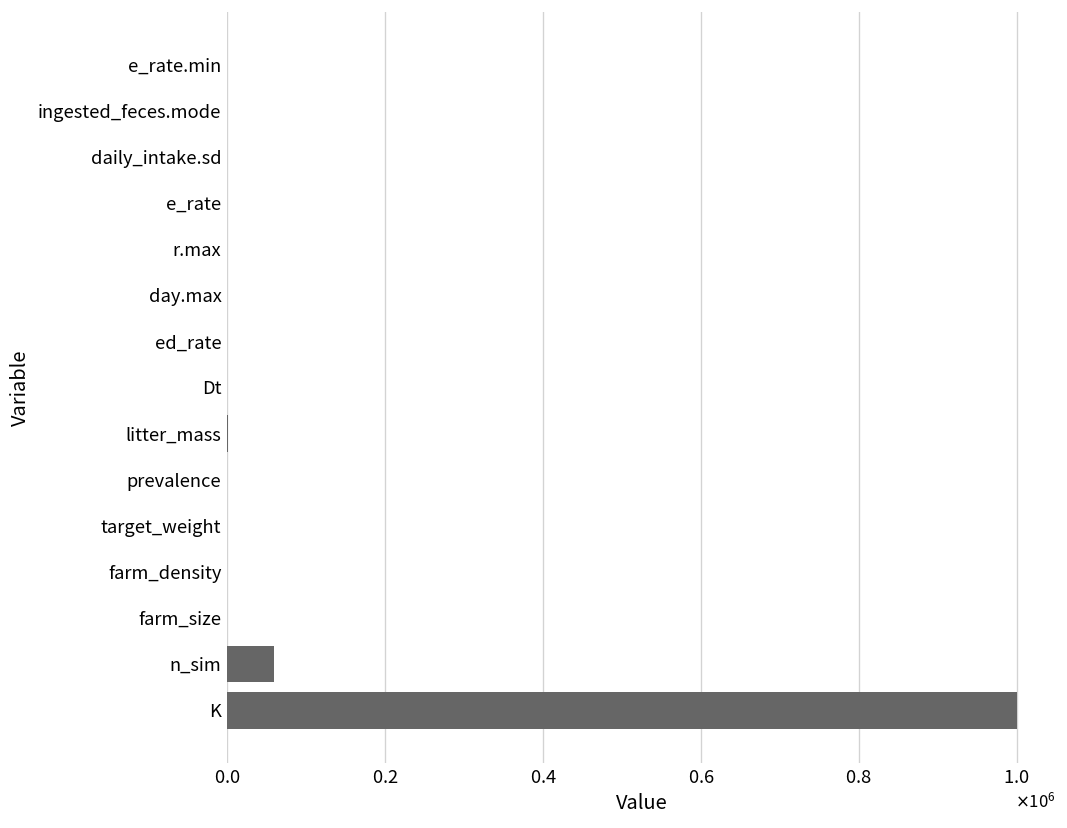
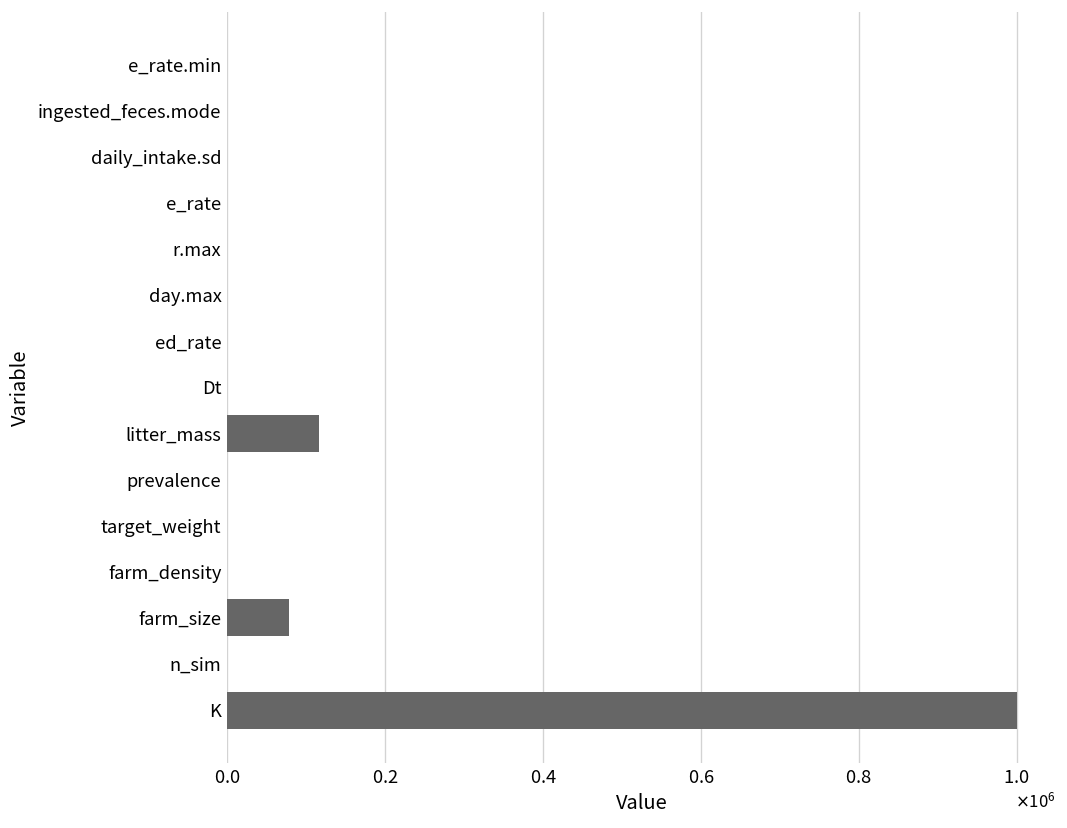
  {
-   "litter_mass": 0,
-   "farm_size": 0,
-   "n_sim": 60000,
+   "litter_mass": 120000,
+   "farm_size": 80000,
+   "n_sim": 0,
    "K": 1000000
  }
